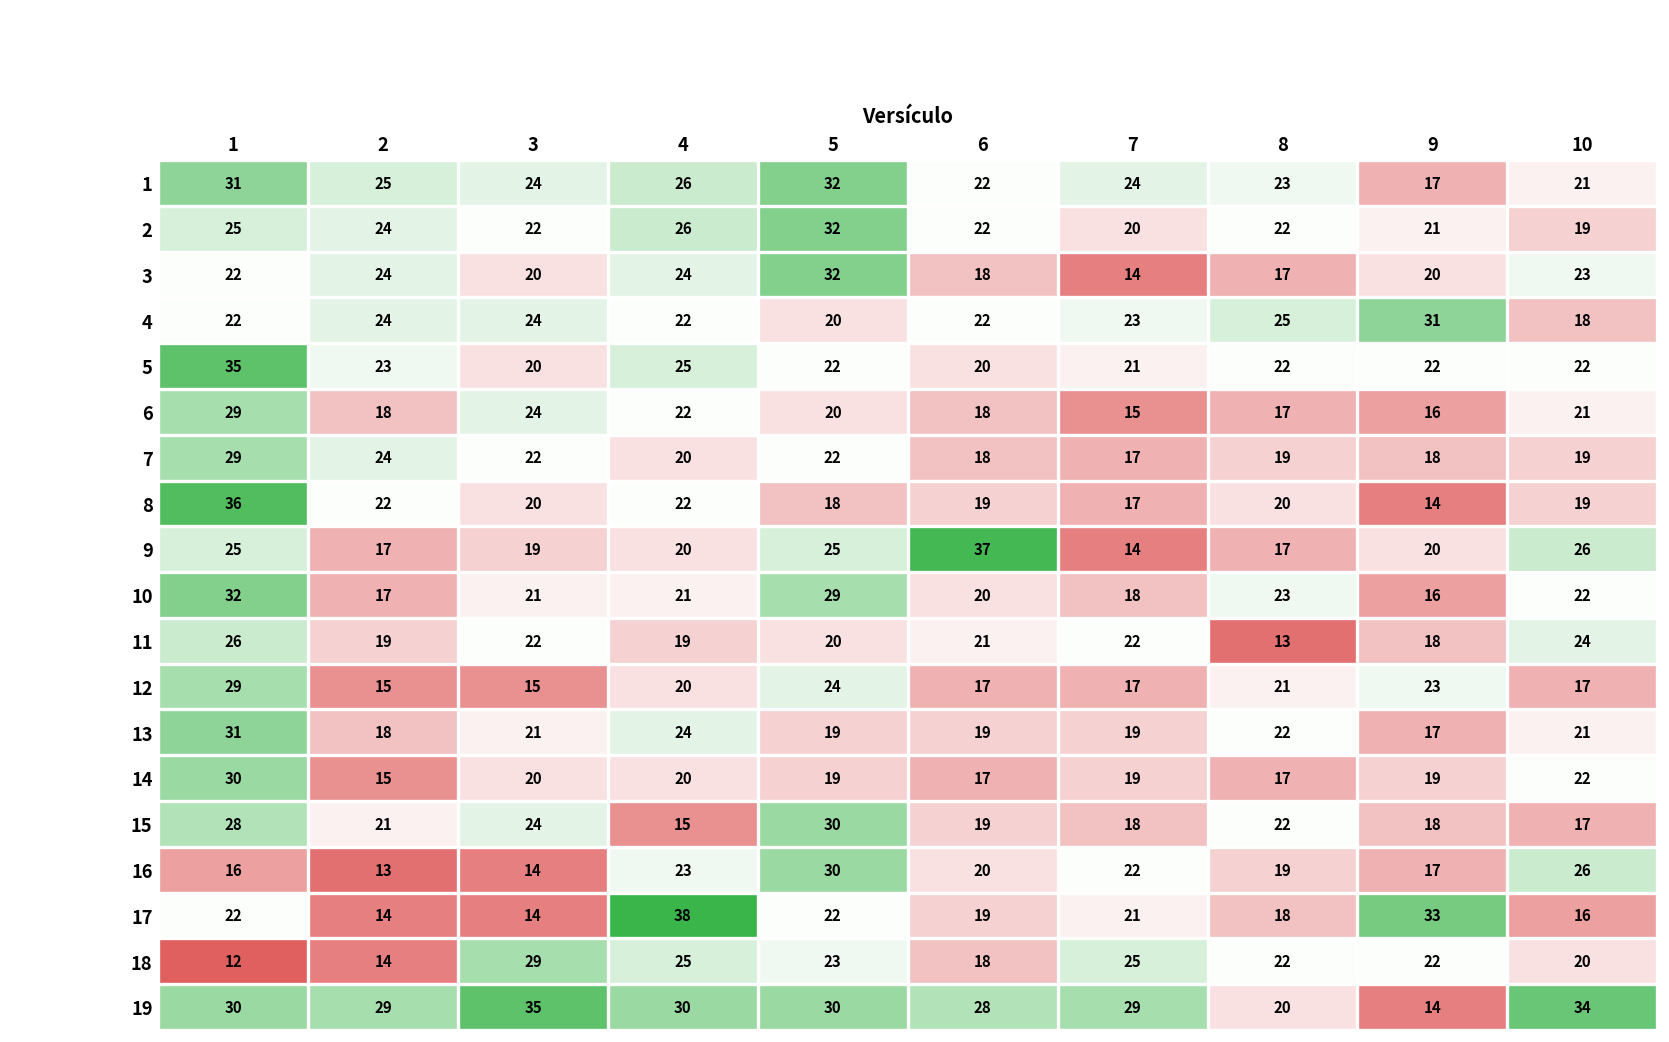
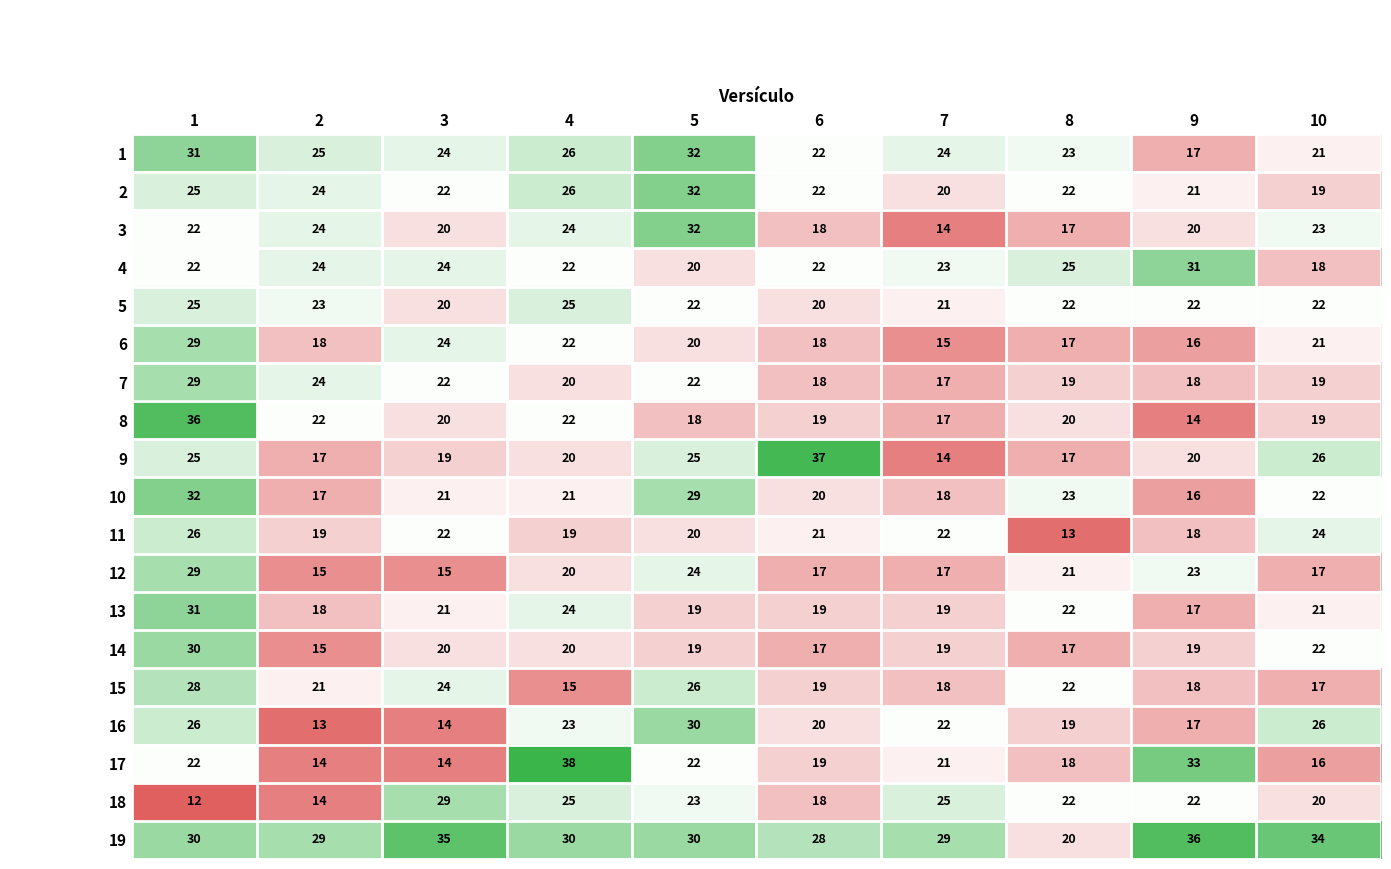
  {
    "1": {
      "1": 31,
      "2": 25,
      "3": 24,
      "4": 26,
      "5": 32,
      "6": 22,
      "7": 24,
      "8": 23,
      "9": 17,
      "10": 21
    },
    "2": {
      "1": 25,
      "2": 24,
      "3": 22,
      "4": 26,
      "5": 32,
      "6": 22,
      "7": 20,
      "8": 22,
      "9": 21,
      "10": 19
    },
    "3": {
      "1": 22,
      "2": 24,
      "3": 20,
      "4": 24,
      "5": 32,
      "6": 18,
      "7": 14,
      "8": 17,
      "9": 20,
      "10": 23
    },
    "4": {
      "1": 22,
      "2": 24,
      "3": 24,
      "4": 22,
      "5": 20,
      "6": 22,
      "7": 23,
      "8": 25,
      "9": 31,
      "10": 18
    },
    "5": {
-     "1": 35,
+     "1": 25,
      "2": 23,
      "3": 20,
      "4": 25,
      "5": 22,
      "6": 20,
      "7": 21,
      "8": 22,
      "9": 22,
      "10": 22
    },
    "6": {
      "1": 29,
      "2": 18,
      "3": 24,
      "4": 22,
      "5": 20,
      "6": 18,
      "7": 15,
      "8": 17,
      "9": 16,
      "10": 21
    },
    "7": {
      "1": 29,
      "2": 24,
      "3": 22,
      "4": 20,
      "5": 22,
      "6": 18,
      "7": 17,
      "8": 19,
      "9": 18,
      "10": 19
    },
    "8": {
      "1": 36,
      "2": 22,
      "3": 20,
      "4": 22,
      "5": 18,
      "6": 19,
      "7": 17,
      "8": 20,
      "9": 14,
      "10": 19
    },
    "9": {
      "1": 25,
      "2": 17,
      "3": 19,
      "4": 20,
      "5": 25,
      "6": 37,
      "7": 14,
      "8": 17,
      "9": 20,
      "10": 26
    },
    "10": {
      "1": 32,
      "2": 17,
      "3": 21,
      "4": 21,
      "5": 29,
      "6": 20,
      "7": 18,
      "8": 23,
      "9": 16,
      "10": 22
    },
    "11": {
      "1": 26,
      "2": 19,
      "3": 22,
      "4": 19,
      "5": 20,
      "6": 21,
      "7": 22,
      "8": 13,
      "9": 18,
      "10": 24
    },
    "12": {
      "1": 29,
      "2": 15,
      "3": 15,
      "4": 20,
      "5": 24,
      "6": 17,
      "7": 17,
      "8": 21,
      "9": 23,
      "10": 17
    },
    "13": {
      "1": 31,
      "2": 18,
      "3": 21,
      "4": 24,
      "5": 19,
      "6": 19,
      "7": 19,
      "8": 22,
      "9": 17,
      "10": 21
    },
    "14": {
      "1": 30,
      "2": 15,
      "3": 20,
      "4": 20,
      "5": 19,
      "6": 17,
      "7": 19,
      "8": 17,
      "9": 19,
      "10": 22
    },
    "15": {
      "1": 28,
      "2": 21,
      "3": 24,
      "4": 15,
-     "5": 30,
+     "5": 26,
      "6": 19,
      "7": 18,
      "8": 22,
      "9": 18,
      "10": 17
    },
    "16": {
-     "1": 16,
+     "1": 26,
      "2": 13,
      "3": 14,
      "4": 23,
      "5": 30,
      "6": 20,
      "7": 22,
      "8": 19,
      "9": 17,
      "10": 26
    },
    "17": {
      "1": 22,
      "2": 14,
      "3": 14,
      "4": 38,
      "5": 22,
      "6": 19,
      "7": 21,
      "8": 18,
      "9": 33,
      "10": 16
    },
    "18": {
      "1": 12,
      "2": 14,
      "3": 29,
      "4": 25,
      "5": 23,
      "6": 18,
      "7": 25,
      "8": 22,
      "9": 22,
      "10": 20
    },
    "19": {
      "1": 30,
      "2": 29,
      "3": 35,
      "4": 30,
      "5": 30,
      "6": 28,
      "7": 29,
      "8": 20,
-     "9": 14,
+     "9": 36,
      "10": 34
    }
  }
